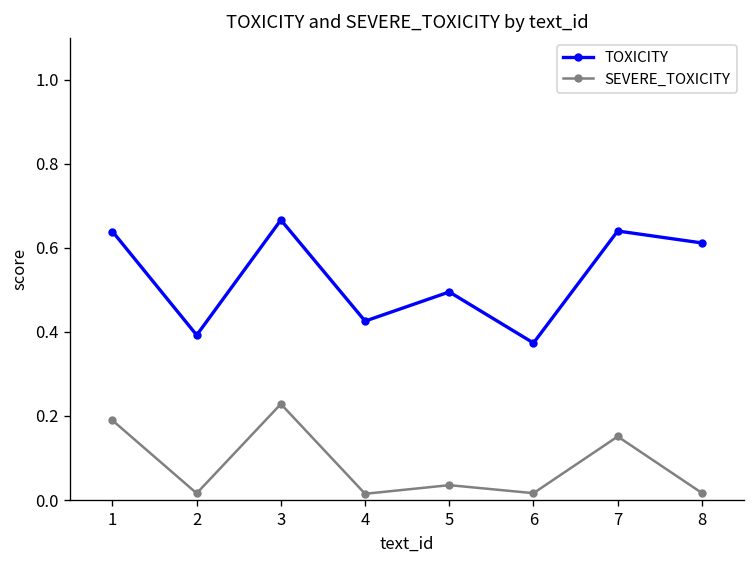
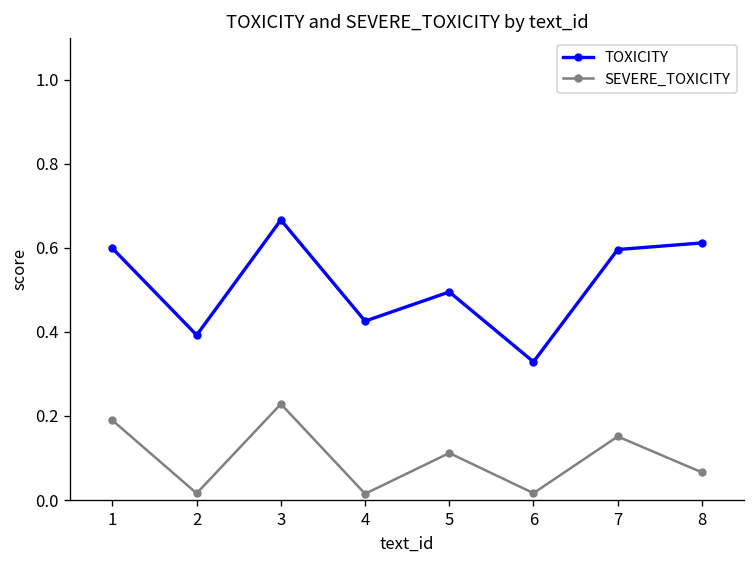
  {
    "TOXICITY": {
-     "1": 0.64,
+     "1": 0.60,
      "2": 0.39,
      "3": 0.67,
      "4": 0.43,
      "5": 0.50,
-     "6": 0.37,
-     "7": 0.64,
+     "6": 0.33,
+     "7": 0.60,
      "8": 0.61
    },
    "SEVERE_TOXICITY": {
      "1": 0.19,
      "2": 0.02,
      "3": 0.23,
      "4": 0.01,
-     "5": 0.04,
+     "5": 0.11,
      "6": 0.02,
      "7": 0.15,
-     "8": 0.02
+     "8": 0.07
    }
  }
